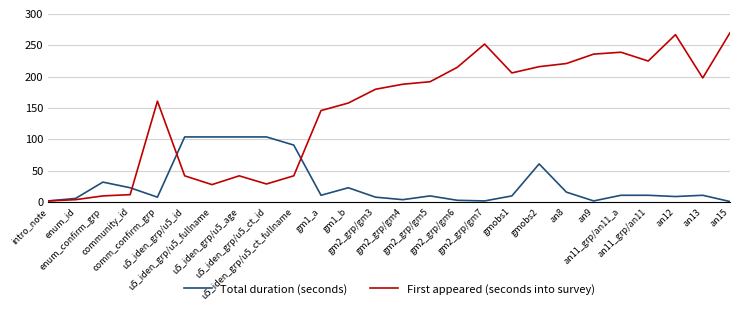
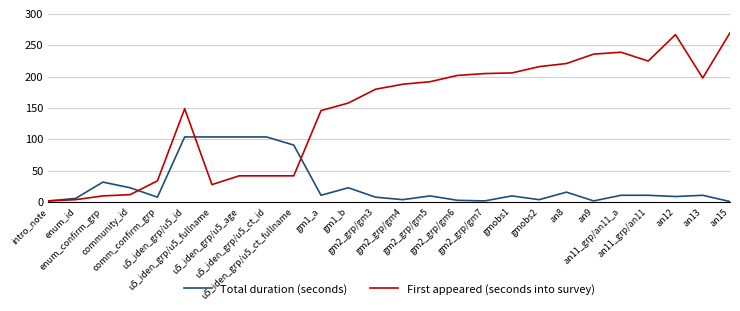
  {
    "Total duration (seconds)": {
      "enum_confirm_grp": 30,
      "community_id": 20,
      "comm_confirm_grp": 10,
      "u5_iden_grp/u5_id": 100,
      "u5_iden_grp/u5_fullname": 100,
      "u5_iden_grp/u5_age": 100,
      "u5_iden_grp/u5_ct_id": 100,
      "u5_iden_grp/u5_ct_fullname": 90,
      "gm1_a": 10,
      "gm1_b": 20,
      "gm2_grp/gm3": 10,
      "gm2_grp/gm4": 0,
      "gm2_grp/gm5": 10,
      "gm2_grp/gm6": 0,
      "gm2_grp/gm7": 0,
      "gmobs1": 10,
-     "gmobs2": 60,
+     "gmobs2": 0,
      "an8": 20,
      "an9": 0,
      "an11_grp/an11_a": 10,
      "an11_grp/an11": 10,
      "an12": 10,
      "an13": 10,
      "an15": 0
    },
    "First appeared (seconds into survey)": {
      "enum_confirm_grp": 10,
      "community_id": 10,
-     "comm_confirm_grp": 160,
-     "u5_iden_grp/u5_id": 40,
+     "comm_confirm_grp": 30,
+     "u5_iden_grp/u5_id": 150,
      "u5_iden_grp/u5_fullname": 30,
      "u5_iden_grp/u5_age": 40,
-     "u5_iden_grp/u5_ct_id": 30,
+     "u5_iden_grp/u5_ct_id": 40,
      "u5_iden_grp/u5_ct_fullname": 40,
      "gm1_a": 150,
      "gm1_b": 160,
      "gm2_grp/gm3": 180,
      "gm2_grp/gm4": 190,
      "gm2_grp/gm5": 190,
-     "gm2_grp/gm6": 220,
-     "gm2_grp/gm7": 250,
+     "gm2_grp/gm6": 200,
+     "gm2_grp/gm7": 210,
      "gmobs1": 210,
      "gmobs2": 220,
      "an8": 220,
      "an9": 240,
      "an11_grp/an11_a": 240,
      "an11_grp/an11": 230,
      "an12": 270,
      "an13": 200,
      "an15": 270
    }
  }
